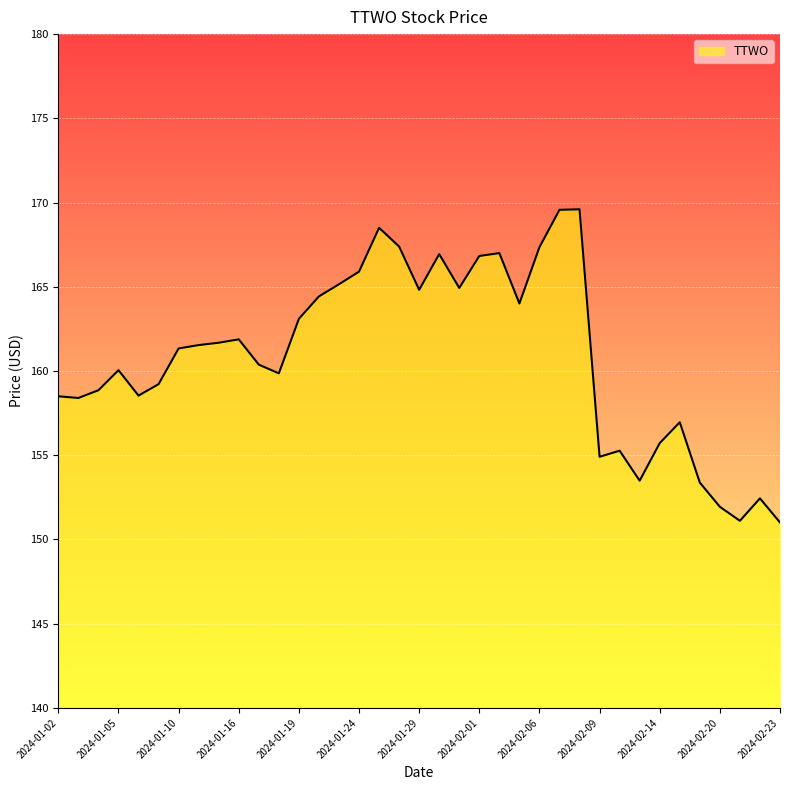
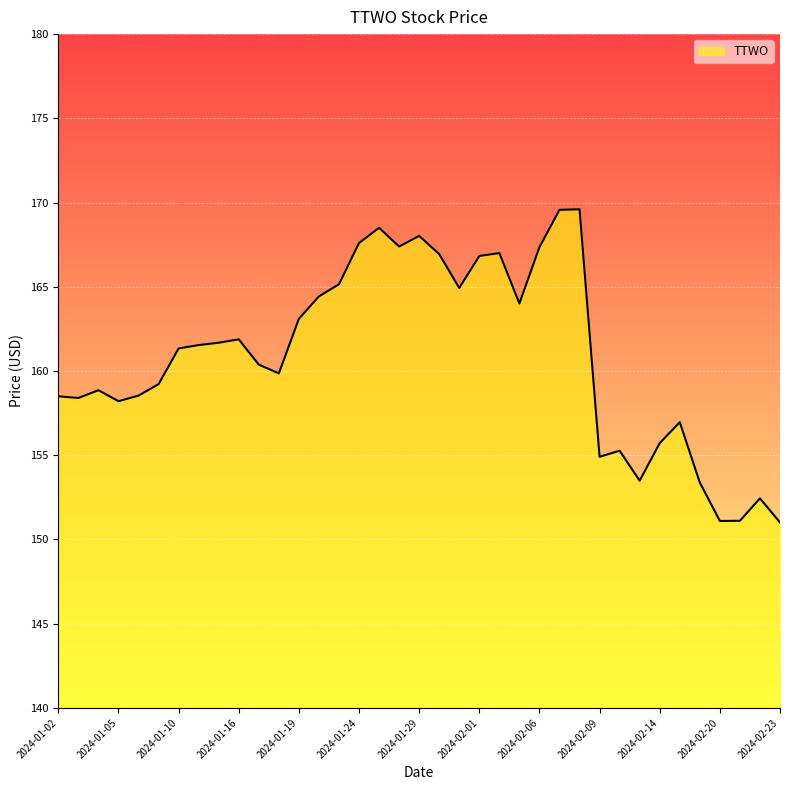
  {
    "2024-01-02": 158.5,
-   "2024-01-05": 160.1,
+   "2024-01-05": 158.2,
    "2024-01-10": 161.3,
    "2024-01-16": 161.9,
    "2024-01-19": 163.1,
-   "2024-01-24": 165.9,
-   "2024-01-29": 164.8,
+   "2024-01-24": 167.6,
+   "2024-01-29": 168.0,
    "2024-02-01": 166.8,
    "2024-02-06": 167.4,
    "2024-02-09": 154.9,
    "2024-02-14": 155.7,
-   "2024-02-20": 151.9,
+   "2024-02-20": 151.1,
    "2024-02-23": 151.0
  }
